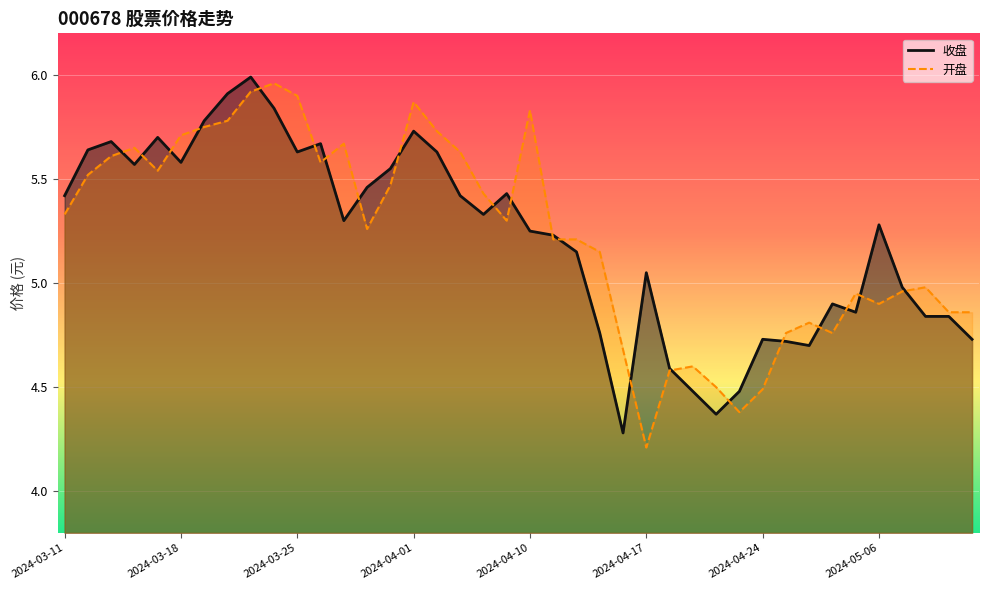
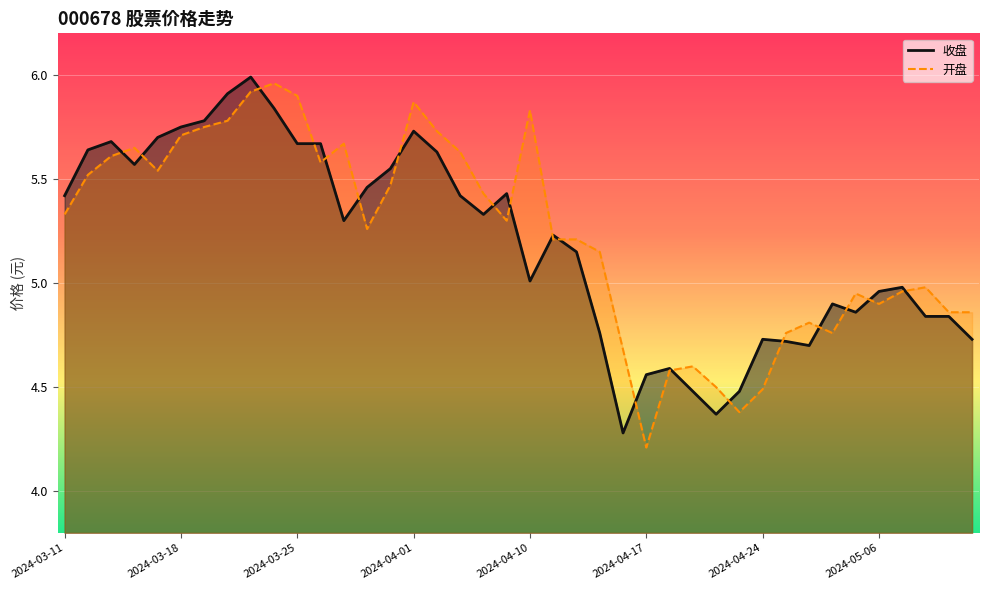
  {
    "收盘": {
      "2024-03-11": 5.42,
-     "2024-03-18": 5.58,
-     "2024-03-25": 5.63,
+     "2024-03-18": 5.75,
+     "2024-03-25": 5.67,
      "2024-04-01": 5.73,
-     "2024-04-10": 5.25,
-     "2024-04-17": 5.05,
+     "2024-04-10": 5.01,
+     "2024-04-17": 4.56,
      "2024-04-24": 4.73,
-     "2024-05-06": 5.28
+     "2024-05-06": 4.96
    },
    "开盘": {
      "2024-03-11": 5.33,
      "2024-03-18": 5.71,
      "2024-03-25": 5.90,
      "2024-04-01": 5.87,
      "2024-04-10": 5.83,
      "2024-04-17": 4.21,
      "2024-04-24": 4.49,
      "2024-05-06": 4.90
    }
  }
